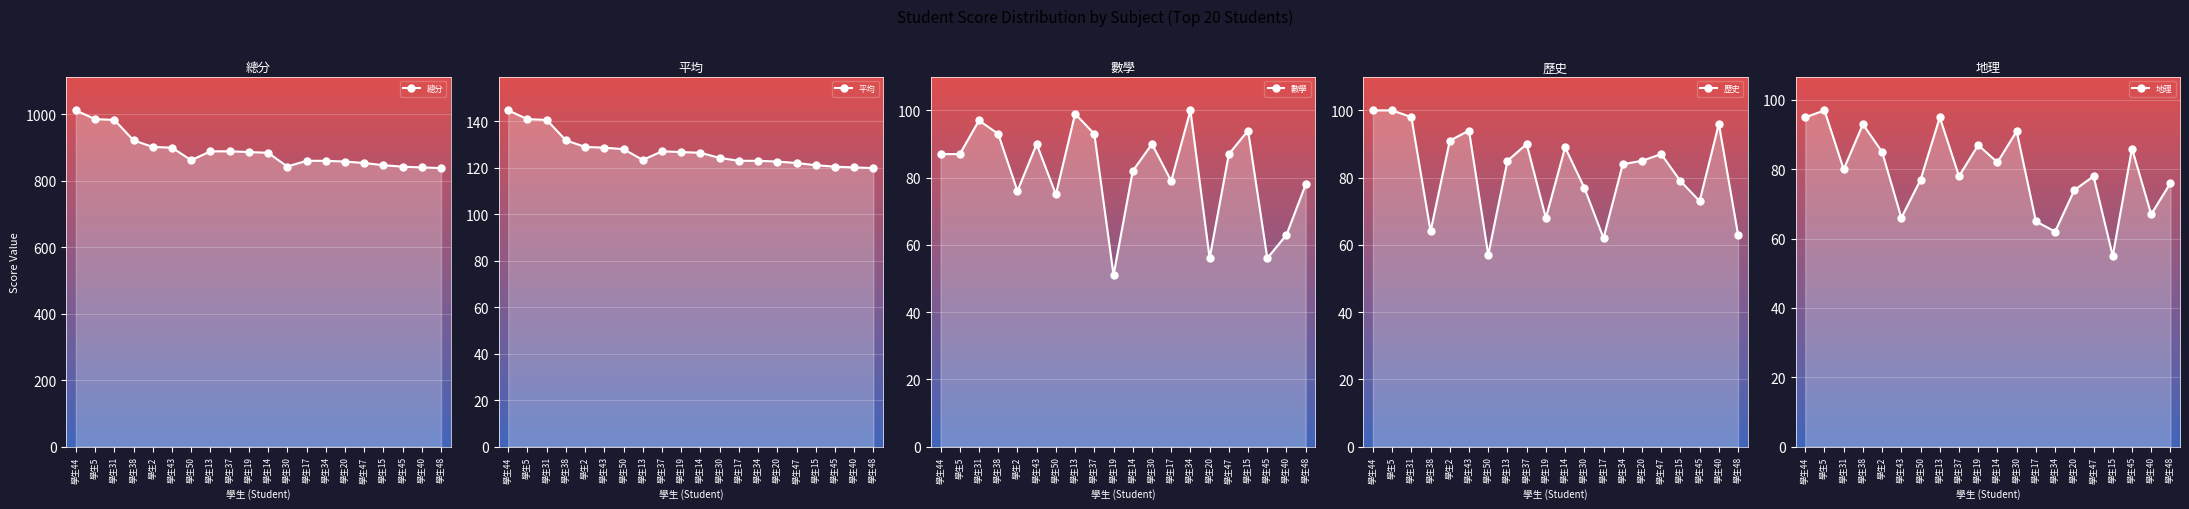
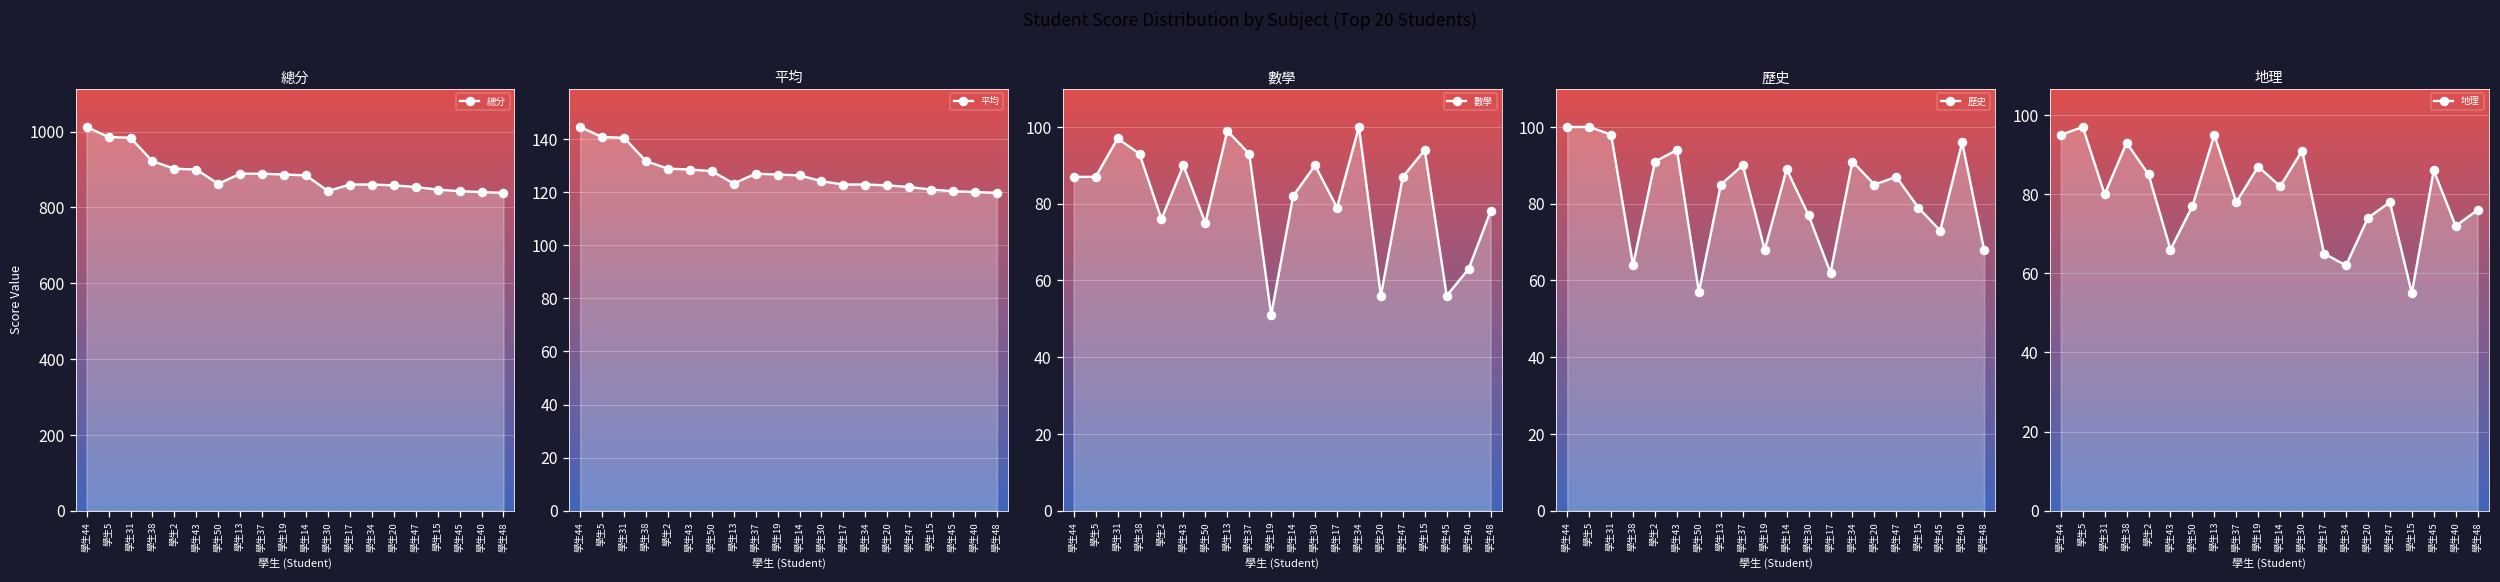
  {
    "總分": {
      "學生44": 1010,
      "學生5": 990,
      "學生31": 980,
      "學生38": 920,
      "學生2": 900,
      "學生43": 900,
      "學生50": 860,
      "學生13": 890,
      "學生37": 890,
      "學生19": 890,
      "學生14": 880,
      "學生30": 840,
      "學生17": 860,
      "學生34": 860,
      "學生20": 860,
      "學生47": 850,
      "學生15": 850,
      "學生45": 840,
      "學生40": 840,
      "學生48": 840
    },
    "平均": {
      "學生44": 145,
      "學生5": 141,
      "學生31": 140,
      "學生38": 132,
      "學生2": 129,
      "學生43": 129,
      "學生50": 128,
      "學生13": 123,
      "學生37": 127,
      "學生19": 127,
      "學生14": 126,
      "學生30": 124,
      "學生17": 123,
      "學生34": 123,
      "學生20": 123,
      "學生47": 122,
      "學生15": 121,
      "學生45": 120,
      "學生40": 120,
      "學生48": 120
    },
    "數學": {
      "學生44": 87,
      "學生5": 87,
      "學生31": 97,
      "學生38": 93,
      "學生2": 76,
      "學生43": 90,
      "學生50": 75,
      "學生13": 99,
      "學生37": 93,
      "學生19": 51,
      "學生14": 82,
      "學生30": 90,
      "學生17": 79,
      "學生34": 100,
      "學生20": 56,
      "學生47": 87,
      "學生15": 94,
      "學生45": 56,
      "學生40": 63,
      "學生48": 78
    },
    "歷史": {
      "學生44": 100,
      "學生5": 100,
      "學生31": 98,
      "學生38": 64,
      "學生2": 91,
      "學生43": 94,
      "學生50": 57,
      "學生13": 85,
      "學生37": 90,
      "學生19": 68,
      "學生14": 89,
      "學生30": 77,
      "學生17": 62,
-     "學生34": 84,
+     "學生34": 91,
      "學生20": 85,
      "學生47": 87,
      "學生15": 79,
      "學生45": 73,
      "學生40": 96,
-     "學生48": 63
+     "學生48": 68
    },
    "地理": {
      "學生44": 95,
      "學生5": 97,
      "學生31": 80,
      "學生38": 93,
      "學生2": 85,
      "學生43": 66,
      "學生50": 77,
      "學生13": 95,
      "學生37": 78,
      "學生19": 87,
      "學生14": 82,
      "學生30": 91,
      "學生17": 65,
      "學生34": 62,
      "學生20": 74,
      "學生47": 78,
      "學生15": 55,
      "學生45": 86,
-     "學生40": 67,
+     "學生40": 72,
      "學生48": 76
    }
  }
